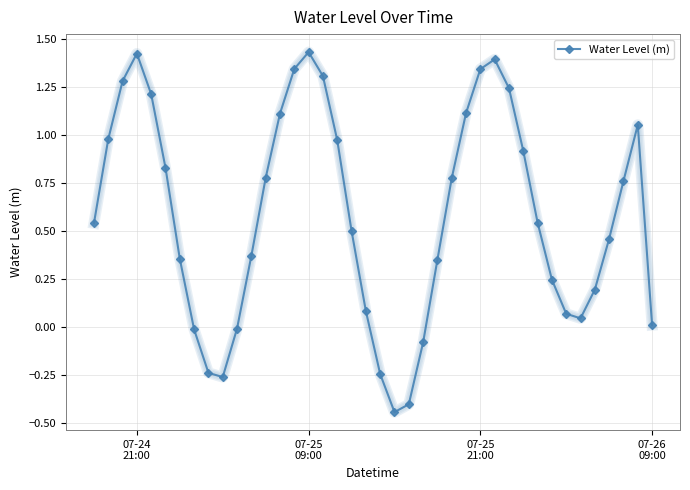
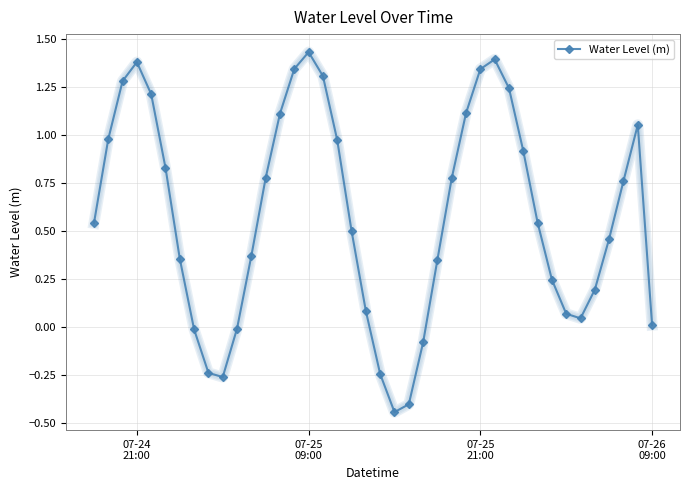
  {
-   "07-24 21:00": 1.42,
+   "07-24 21:00": 1.38,
    "07-25 09:00": 1.43,
    "07-25 21:00": 1.34,
    "07-26 09:00": 0.01
  }
